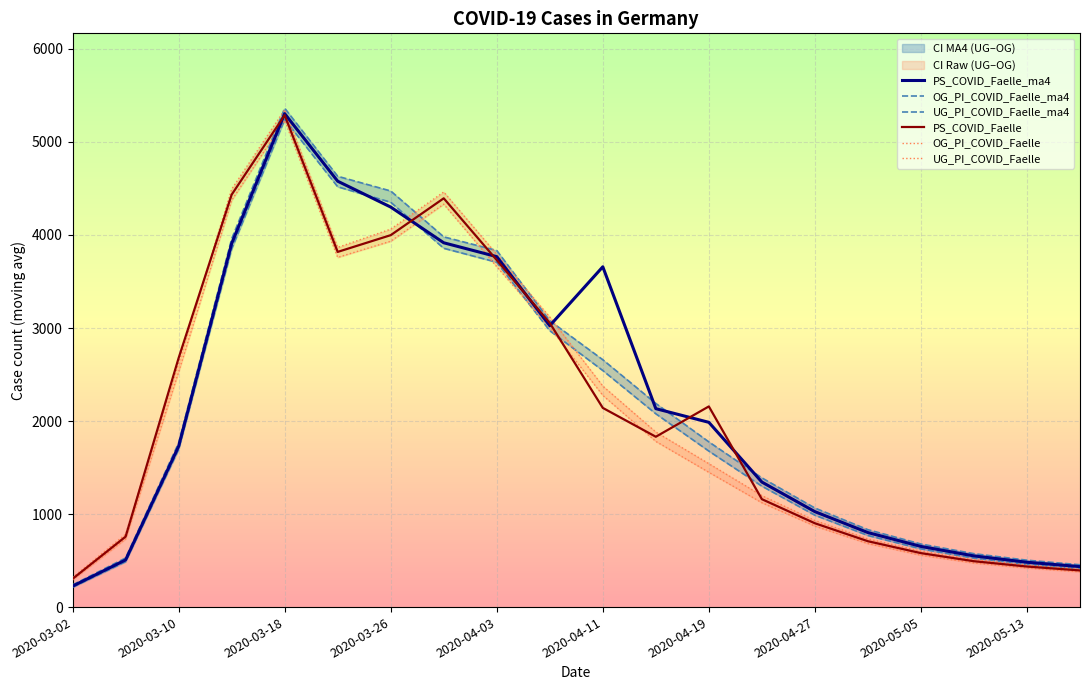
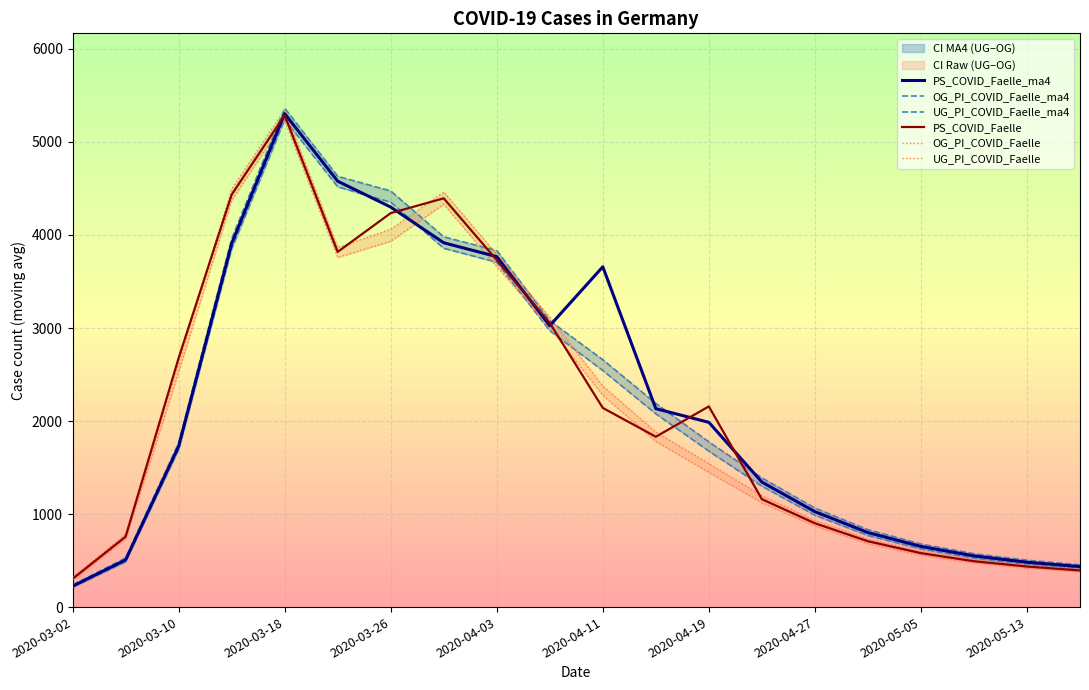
  {
    "PS_COVID_Faelle_ma4": {
      "2020-03-10": 1700,
      "2020-03-26": 4300,
      "2020-04-11": 3700,
      "2020-04-19": 2000,
      "2020-04-27": 1000
    },
    "PS_COVID_Faelle": {
      "2020-03-10": 2700,
-     "2020-03-26": 4000,
+     "2020-03-26": 4200,
      "2020-04-11": 2100,
      "2020-04-19": 2200,
      "2020-04-27": 900
    }
  }
